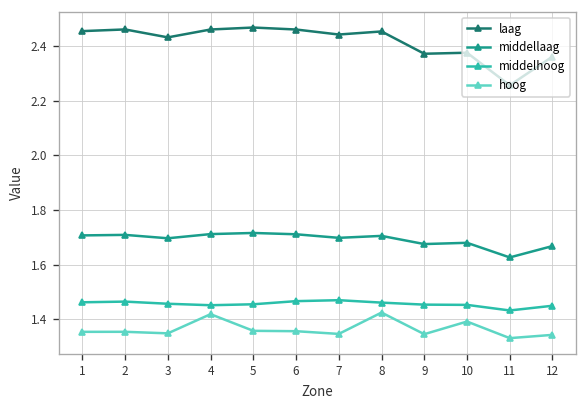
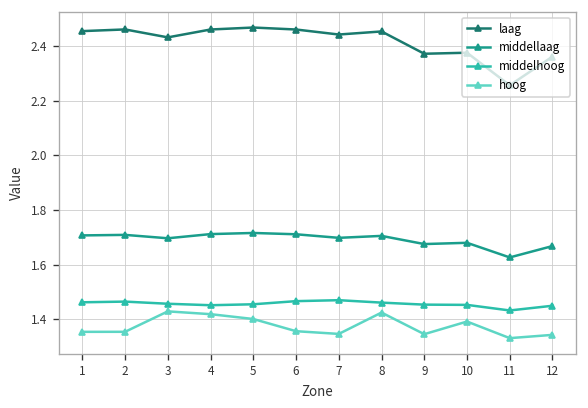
  {
    "hoog": {
      "1": 1.35,
      "2": 1.35,
-     "3": 1.35,
+     "3": 1.43,
      "4": 1.42,
-     "5": 1.36,
+     "5": 1.40,
      "6": 1.36,
      "7": 1.35,
      "8": 1.42,
      "9": 1.35,
      "10": 1.39,
      "11": 1.33,
      "12": 1.34
    }
  }
